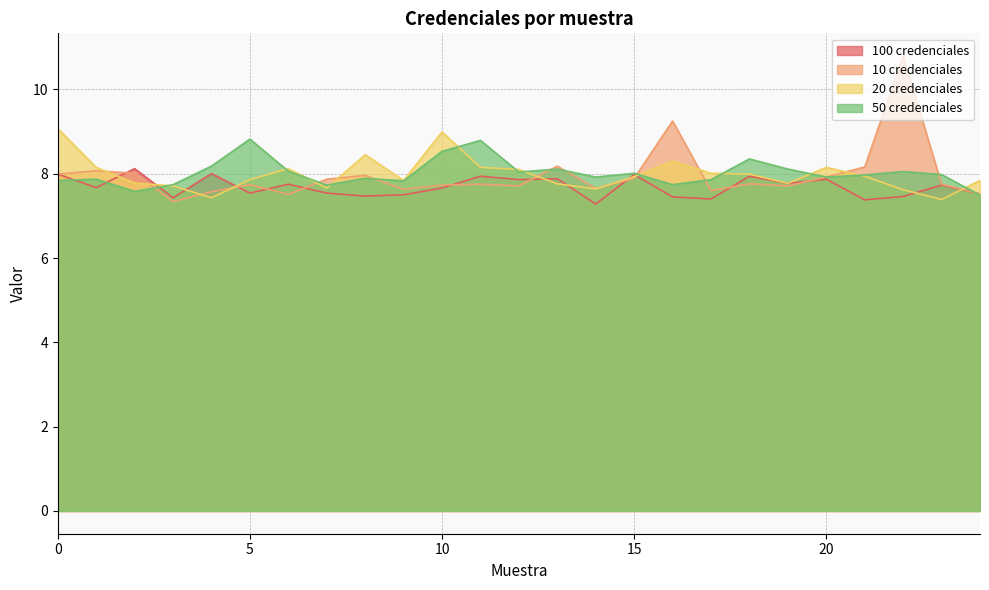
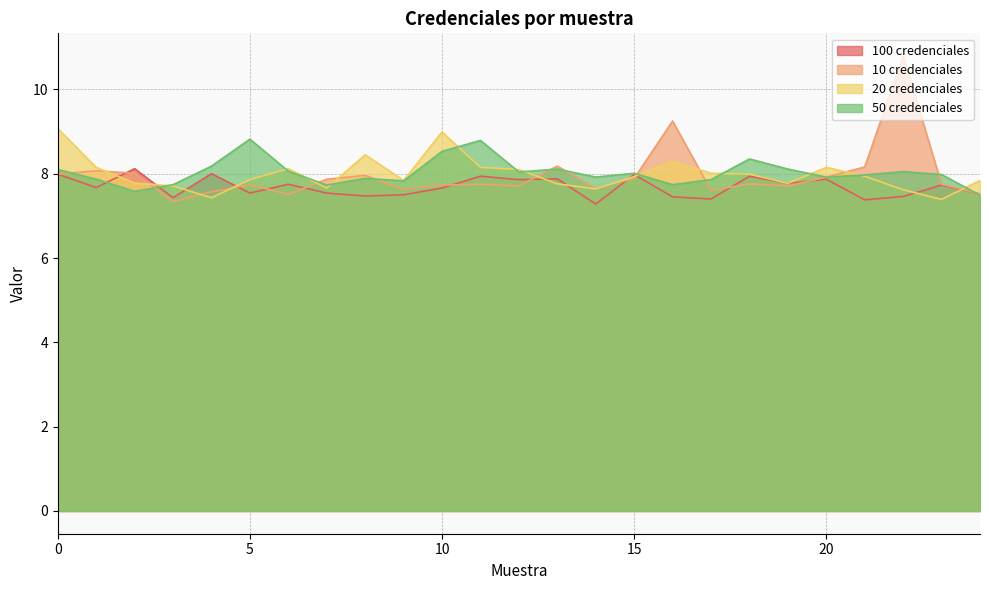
  {
    "100 credenciales": {
      "5": 7.5,
      "10": 7.7
    },
    "50 credenciales": {
-     "0": 7.8,
+     "0": 8.1,
      "5": 8.8,
      "10": 8.5
    }
  }
